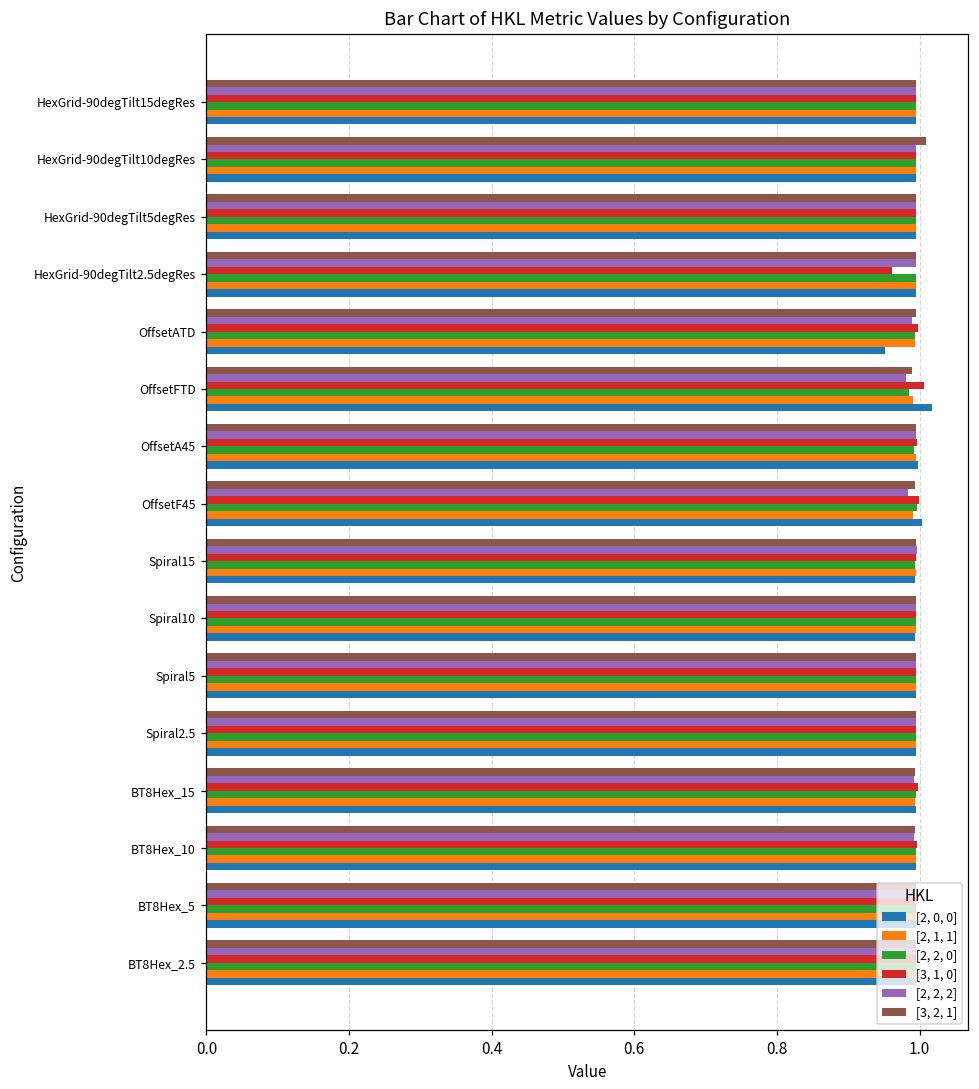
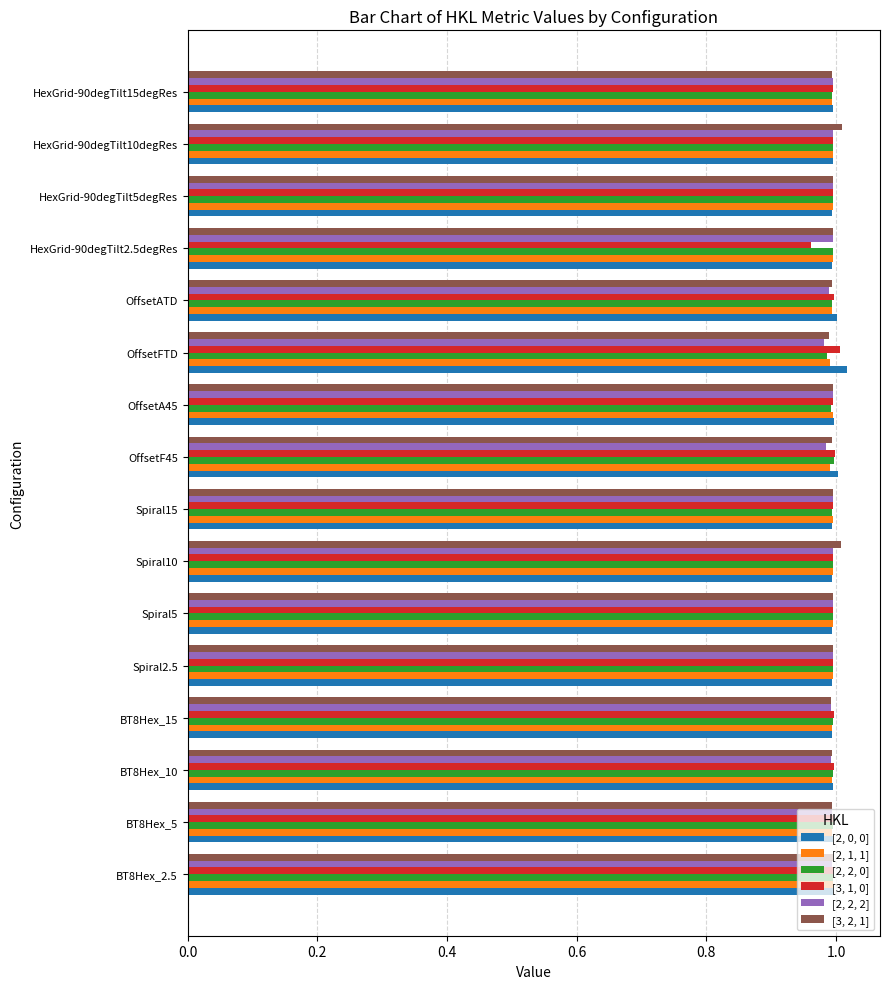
  {
    "[2, 0, 0]": {
      "HexGrid-90degTilt15degRes": 0.99,
      "HexGrid-90degTilt10degRes": 0.99,
      "HexGrid-90degTilt5degRes": 0.99,
      "HexGrid-90degTilt2.5degRes": 0.99,
-     "OffsetATD": 0.95,
+     "OffsetATD": 1.00,
      "OffsetFTD": 1.02,
      "OffsetA45": 1.00,
      "OffsetF45": 1.00,
      "Spiral15": 0.99,
      "Spiral10": 0.99,
      "Spiral5": 0.99,
      "Spiral2.5": 0.99,
      "BT8Hex_15": 0.99,
      "BT8Hex_10": 1.00
    },
    "[2, 1, 1]": {
      "HexGrid-90degTilt15degRes": 0.99,
      "HexGrid-90degTilt10degRes": 1.00,
      "HexGrid-90degTilt5degRes": 0.99,
      "HexGrid-90degTilt2.5degRes": 1.00,
      "OffsetATD": 0.99,
      "OffsetFTD": 0.99,
      "OffsetA45": 0.99,
      "OffsetF45": 0.99,
      "Spiral15": 0.99,
      "Spiral10": 1.00,
      "Spiral5": 1.00,
      "Spiral2.5": 1.00,
      "BT8Hex_15": 0.99,
      "BT8Hex_10": 0.99
    },
    "[2, 2, 0]": {
      "HexGrid-90degTilt15degRes": 0.99,
      "HexGrid-90degTilt10degRes": 0.99,
      "HexGrid-90degTilt5degRes": 0.99,
      "HexGrid-90degTilt2.5degRes": 0.99,
      "OffsetATD": 0.99,
      "OffsetFTD": 0.99,
      "OffsetA45": 0.99,
      "OffsetF45": 1.00,
      "Spiral15": 0.99,
      "Spiral10": 0.99,
      "Spiral5": 0.99,
      "Spiral2.5": 0.99,
      "BT8Hex_15": 0.99,
      "BT8Hex_10": 1.00
    },
    "[3, 1, 0]": {
      "HexGrid-90degTilt15degRes": 1.00,
      "HexGrid-90degTilt10degRes": 1.00,
      "HexGrid-90degTilt5degRes": 0.99,
      "HexGrid-90degTilt2.5degRes": 0.96,
      "OffsetATD": 1.00,
      "OffsetFTD": 1.01,
      "OffsetA45": 1.00,
      "OffsetF45": 1.00,
      "Spiral15": 0.99,
      "Spiral10": 0.99,
      "Spiral5": 0.99,
      "Spiral2.5": 0.99,
      "BT8Hex_15": 1.00,
      "BT8Hex_10": 1.00
    },
    "[2, 2, 2]": {
      "HexGrid-90degTilt15degRes": 0.99,
      "HexGrid-90degTilt10degRes": 0.99,
      "HexGrid-90degTilt5degRes": 0.99,
      "HexGrid-90degTilt2.5degRes": 0.99,
      "OffsetATD": 0.99,
      "OffsetFTD": 0.98,
      "OffsetA45": 0.99,
      "OffsetF45": 0.98,
      "Spiral15": 1.00,
      "Spiral10": 0.99,
      "Spiral5": 0.99,
      "Spiral2.5": 0.99,
      "BT8Hex_15": 0.99,
      "BT8Hex_10": 0.99
    },
    "[3, 2, 1]": {
      "HexGrid-90degTilt15degRes": 0.99,
      "HexGrid-90degTilt10degRes": 1.01,
      "HexGrid-90degTilt5degRes": 1.00,
      "HexGrid-90degTilt2.5degRes": 1.00,
      "OffsetATD": 0.99,
      "OffsetFTD": 0.99,
      "OffsetA45": 1.00,
      "OffsetF45": 0.99,
      "Spiral15": 1.00,
-     "Spiral10": 1.00,
+     "Spiral10": 1.01,
      "Spiral5": 1.00,
      "Spiral2.5": 1.00,
      "BT8Hex_15": 0.99,
      "BT8Hex_10": 0.99,
      "BT8Hex_5": 0.99
    }
  }
